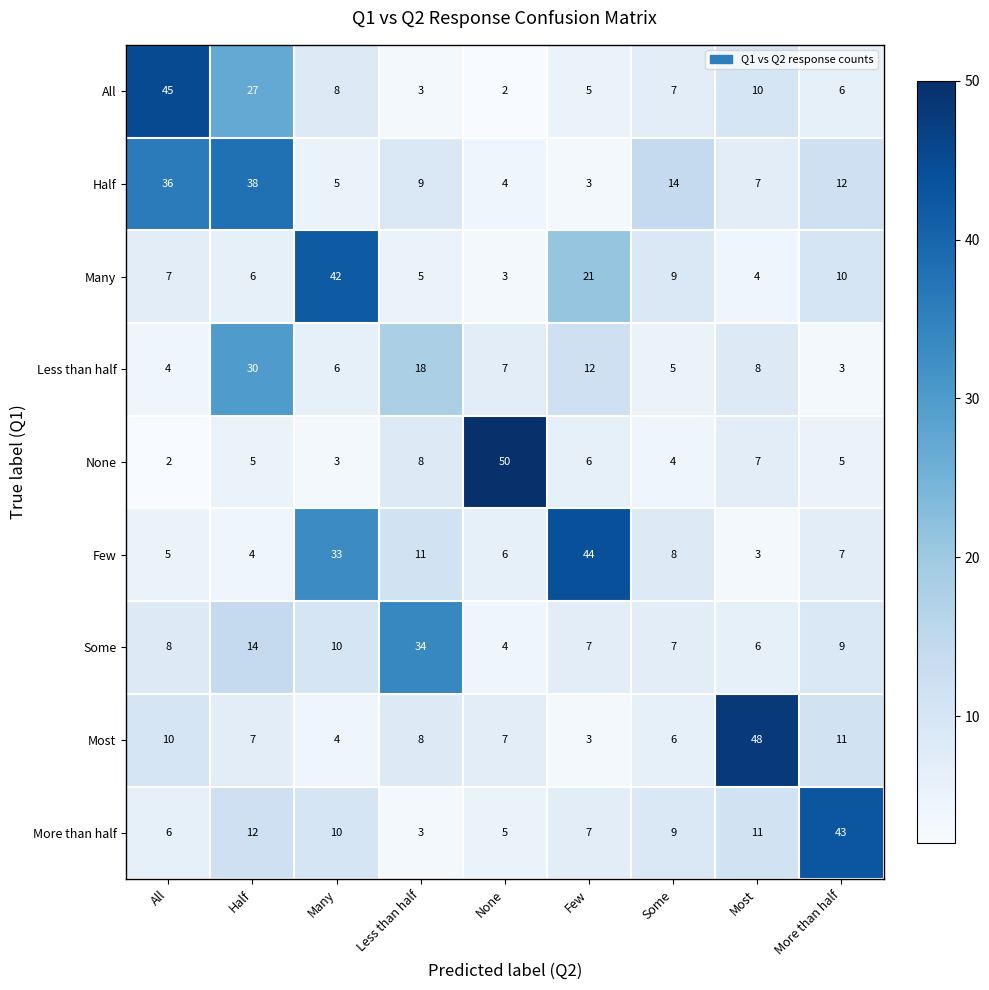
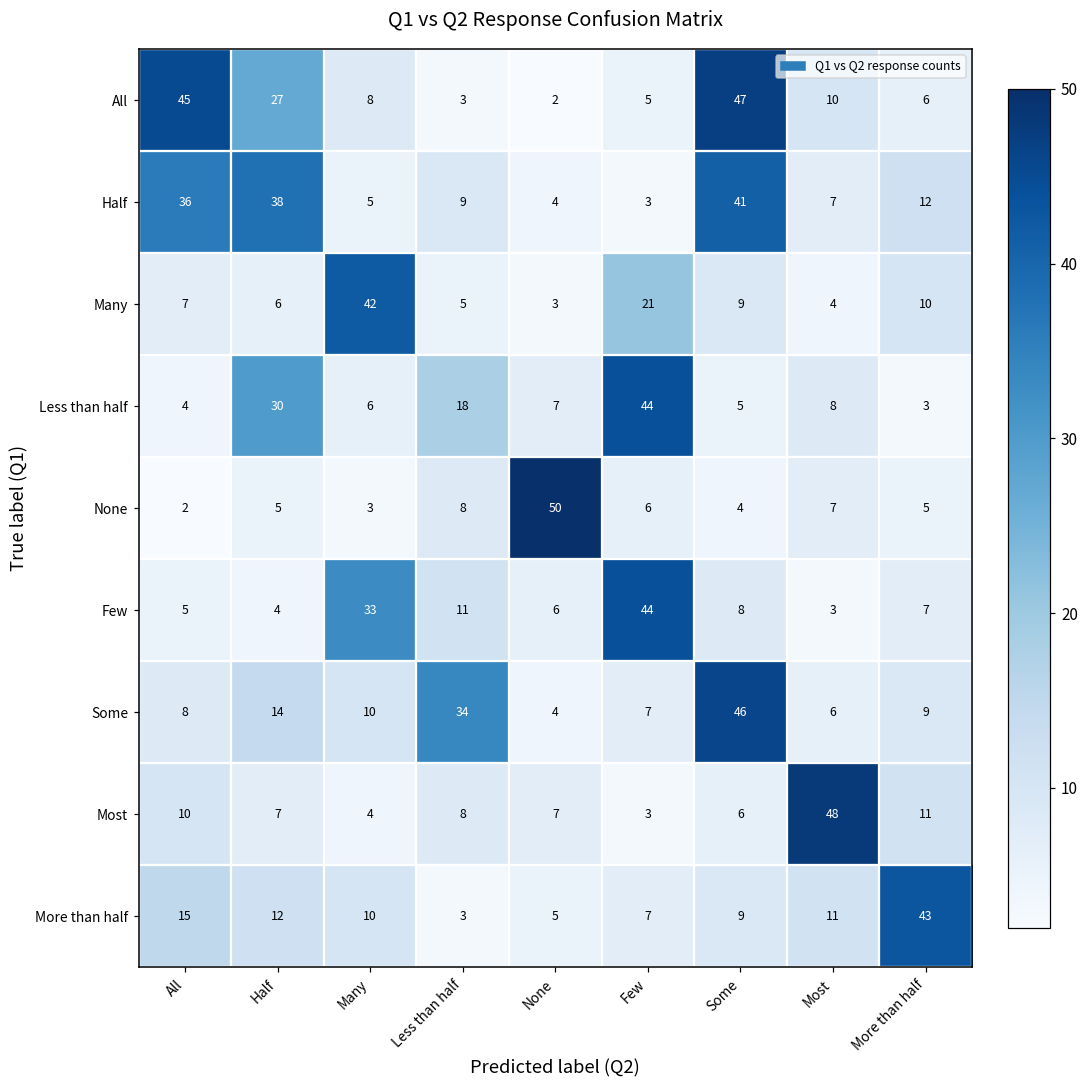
  {
    "All": {
      "All": 45,
      "Half": 27,
      "Many": 8,
      "Less than half": 3,
      "None": 2,
      "Few": 5,
-     "Some": 7,
+     "Some": 47,
      "Most": 10,
      "More than half": 6
    },
    "Half": {
      "All": 36,
      "Half": 38,
      "Many": 5,
      "Less than half": 9,
      "None": 4,
      "Few": 3,
-     "Some": 14,
+     "Some": 41,
      "Most": 7,
      "More than half": 12
    },
    "Many": {
      "All": 7,
      "Half": 6,
      "Many": 42,
      "Less than half": 5,
      "None": 3,
      "Few": 21,
      "Some": 9,
      "Most": 4,
      "More than half": 10
    },
    "Less than half": {
      "All": 4,
      "Half": 30,
      "Many": 6,
      "Less than half": 18,
      "None": 7,
-     "Few": 12,
+     "Few": 44,
      "Some": 5,
      "Most": 8,
      "More than half": 3
    },
    "None": {
      "All": 2,
      "Half": 5,
      "Many": 3,
      "Less than half": 8,
      "None": 50,
      "Few": 6,
      "Some": 4,
      "Most": 7,
      "More than half": 5
    },
    "Few": {
      "All": 5,
      "Half": 4,
      "Many": 33,
      "Less than half": 11,
      "None": 6,
      "Few": 44,
      "Some": 8,
      "Most": 3,
      "More than half": 7
    },
    "Some": {
      "All": 8,
      "Half": 14,
      "Many": 10,
      "Less than half": 34,
      "None": 4,
      "Few": 7,
-     "Some": 7,
+     "Some": 46,
      "Most": 6,
      "More than half": 9
    },
    "Most": {
      "All": 10,
      "Half": 7,
      "Many": 4,
      "Less than half": 8,
      "None": 7,
      "Few": 3,
      "Some": 6,
      "Most": 48,
      "More than half": 11
    },
    "More than half": {
-     "All": 6,
+     "All": 15,
      "Half": 12,
      "Many": 10,
      "Less than half": 3,
      "None": 5,
      "Few": 7,
      "Some": 9,
      "Most": 11,
      "More than half": 43
    }
  }
